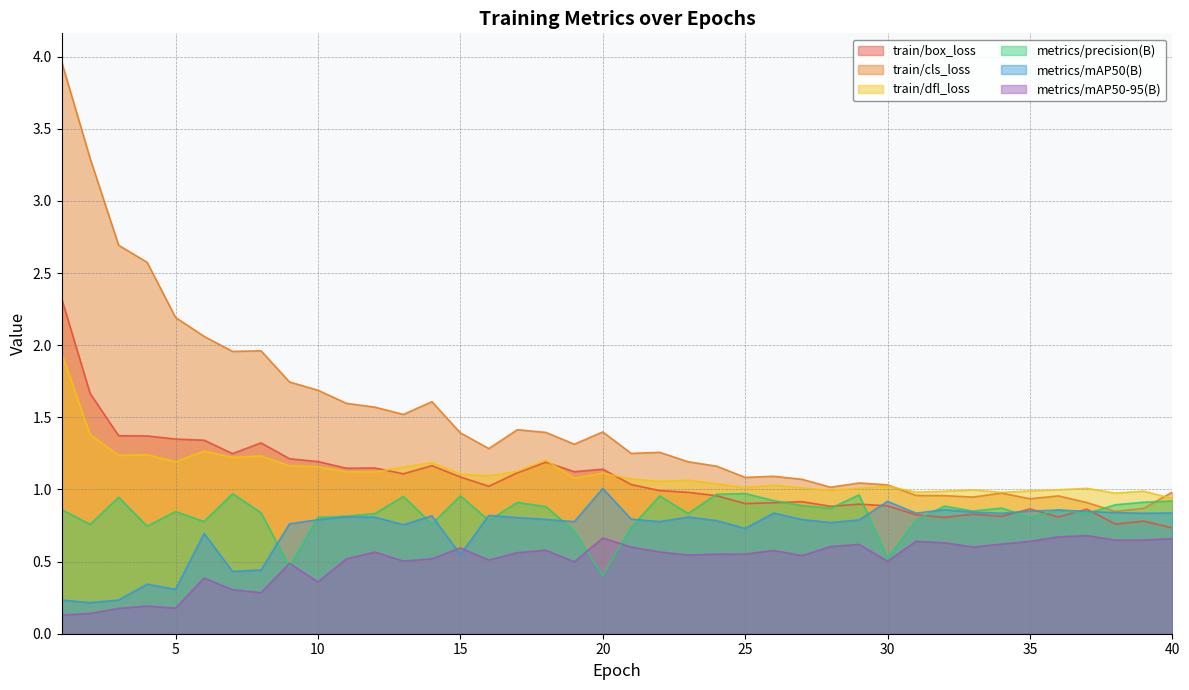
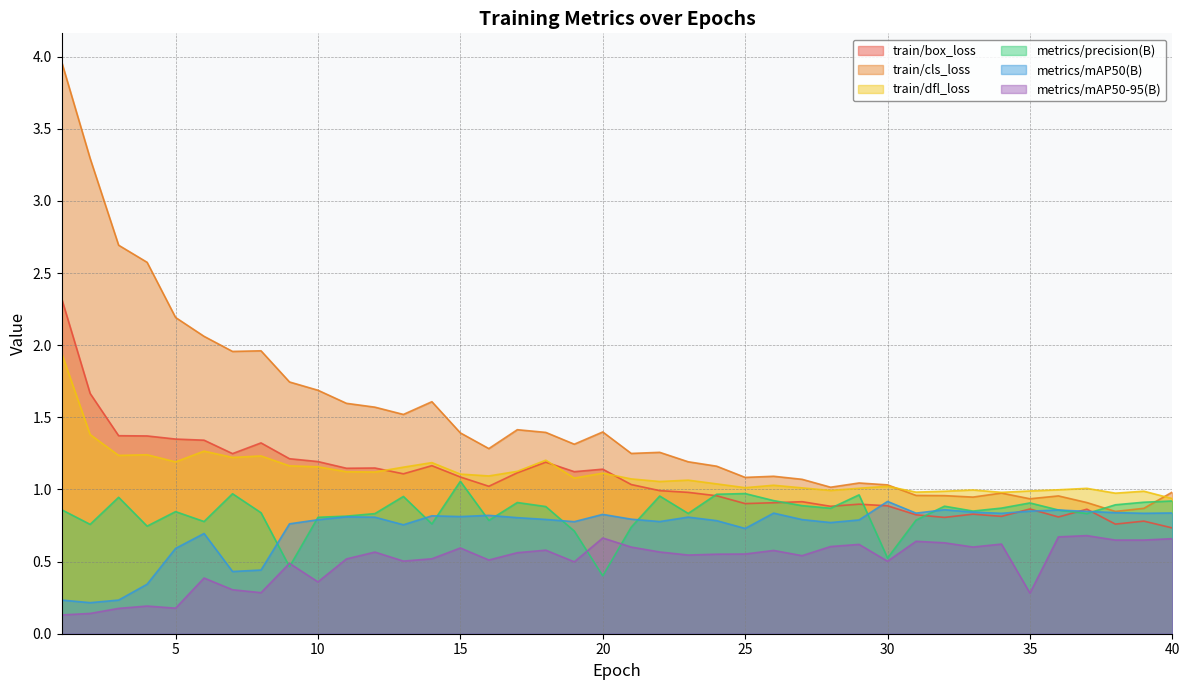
  {
    "metrics/precision(B)": {
      "5": 0.85,
-     "15": 0.96,
+     "15": 1.06,
      "20": 0.40,
      "25": 0.97,
      "30": 0.52,
-     "35": 0.81
+     "35": 0.91
    },
    "metrics/mAP50(B)": {
-     "5": 0.31,
-     "15": 0.55,
-     "20": 1.01,
+     "5": 0.59,
+     "15": 0.81,
+     "20": 0.83,
      "25": 0.73,
      "30": 0.92,
      "40": 0.84
    },
    "metrics/mAP50-95(B)": {
      "5": 0.18,
      "10": 0.36,
      "15": 0.59,
      "20": 0.66,
      "25": 0.55,
      "30": 0.50,
-     "35": 0.64,
+     "35": 0.28,
      "40": 0.66
    }
  }
